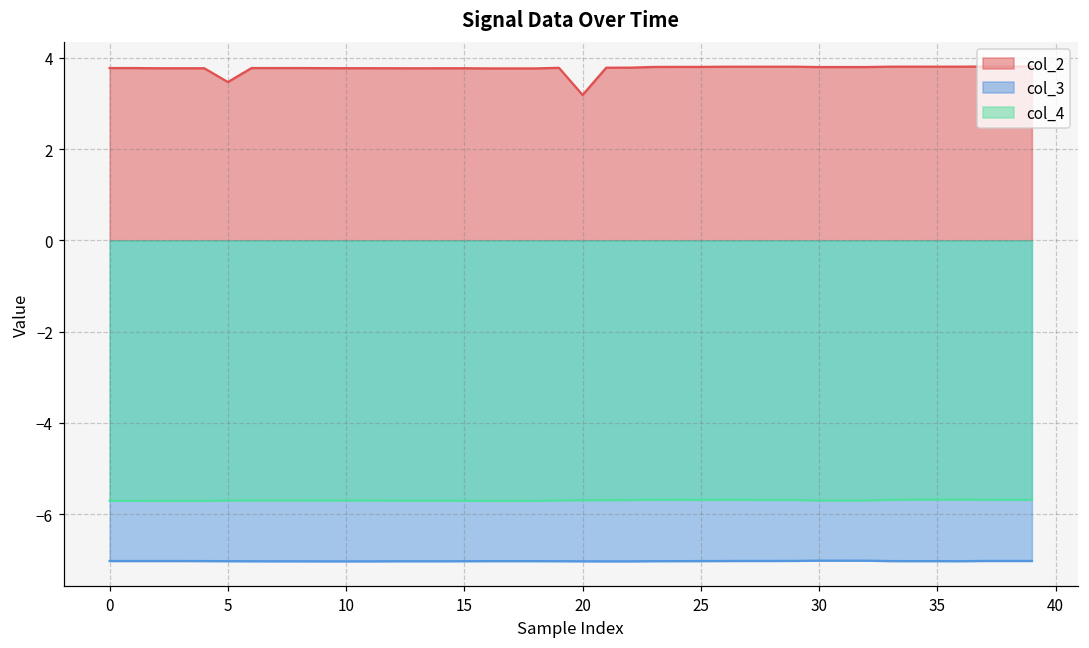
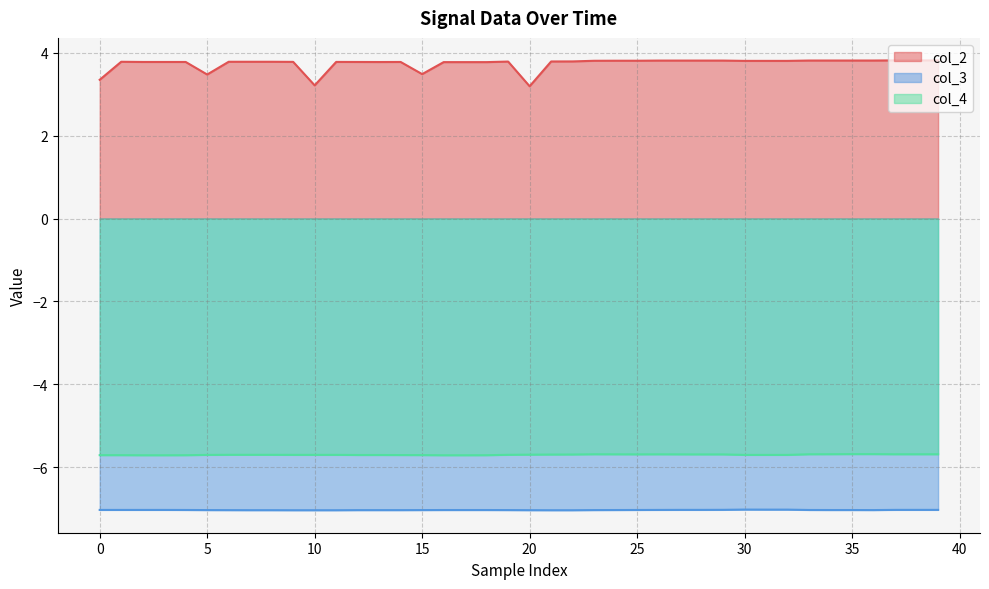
  {
    "col_2": {
-     "0": 3.8,
+     "0": 3.3,
      "5": 3.5,
-     "10": 3.8,
-     "15": 3.8,
+     "10": 3.2,
+     "15": 3.5,
      "20": 3.2,
      "25": 3.8,
      "30": 3.8,
      "35": 3.8
    }
  }
